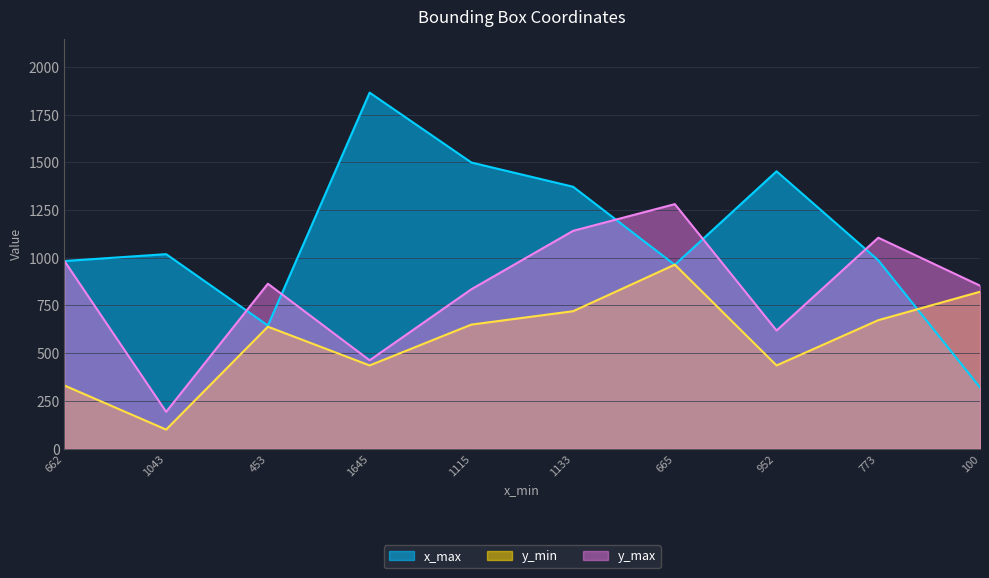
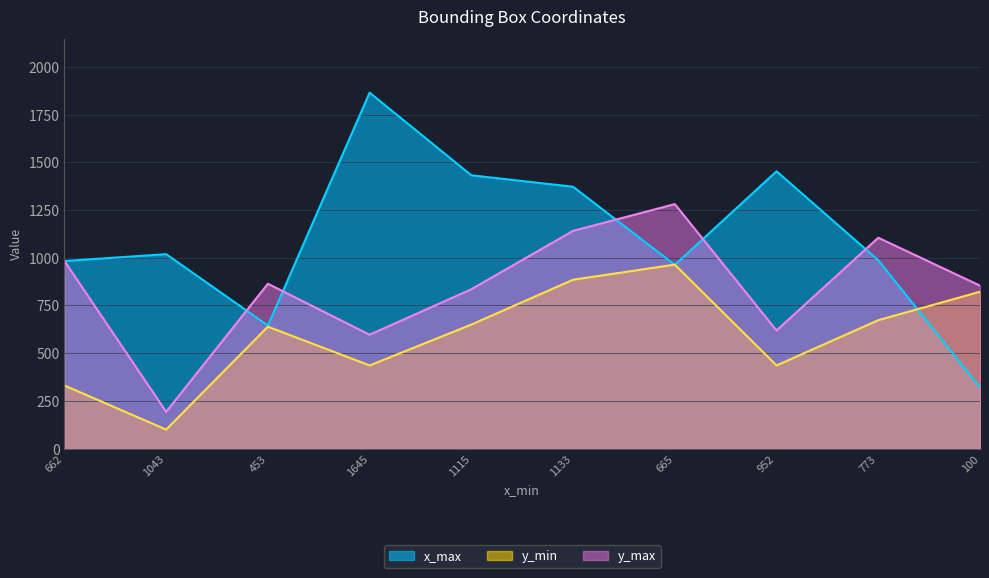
  {
    "x_max": {
      "1043": 1020,
      "1645": 1870,
-     "1115": 1500,
+     "1115": 1430,
      "1133": 1370,
      "952": 1450,
      "773": 990,
      "100": 320
    },
    "y_min": {
      "662": 330,
      "1043": 100,
      "1645": 440,
      "1115": 650,
-     "1133": 720,
+     "1133": 890,
      "952": 440,
      "773": 670,
      "100": 820
    },
    "y_max": {
      "1043": 190,
      "453": 860,
-     "1645": 460,
+     "1645": 600,
      "1115": 840,
      "1133": 1140,
      "665": 1280,
      "952": 620,
      "773": 1110,
      "100": 850
    }
  }
